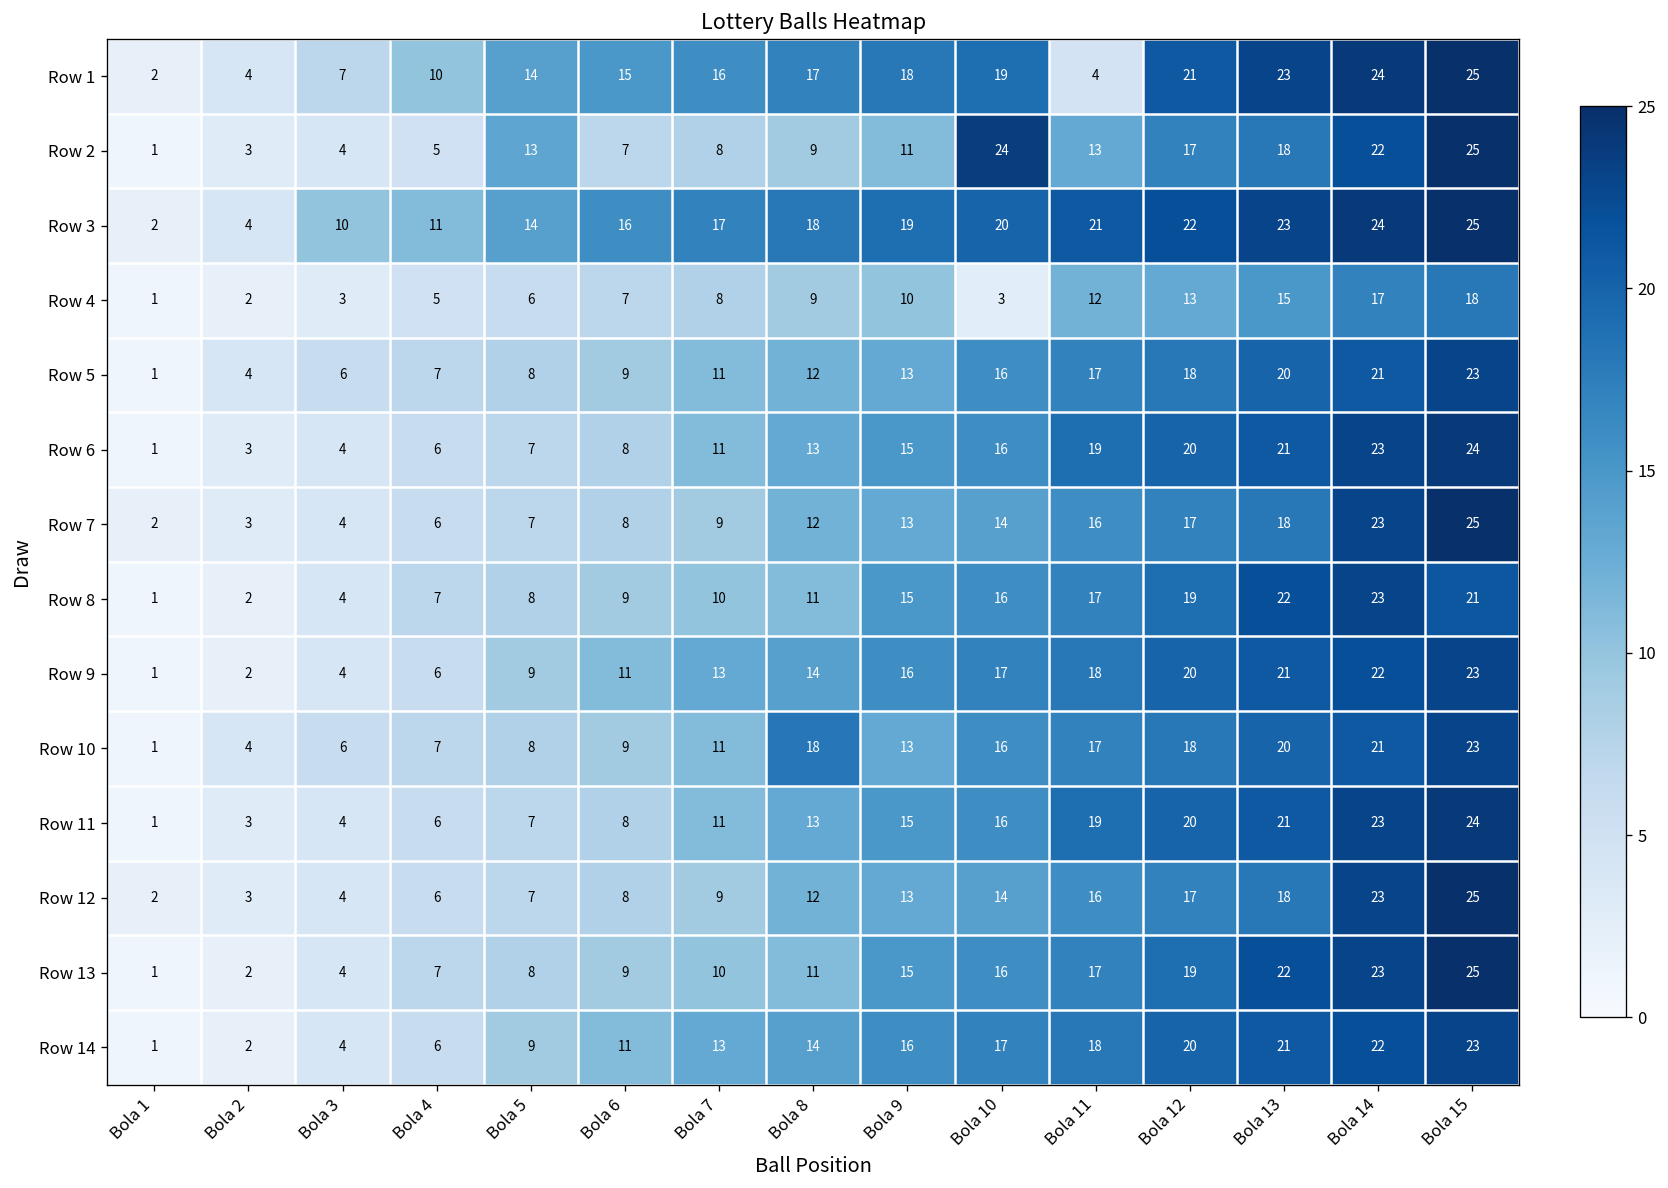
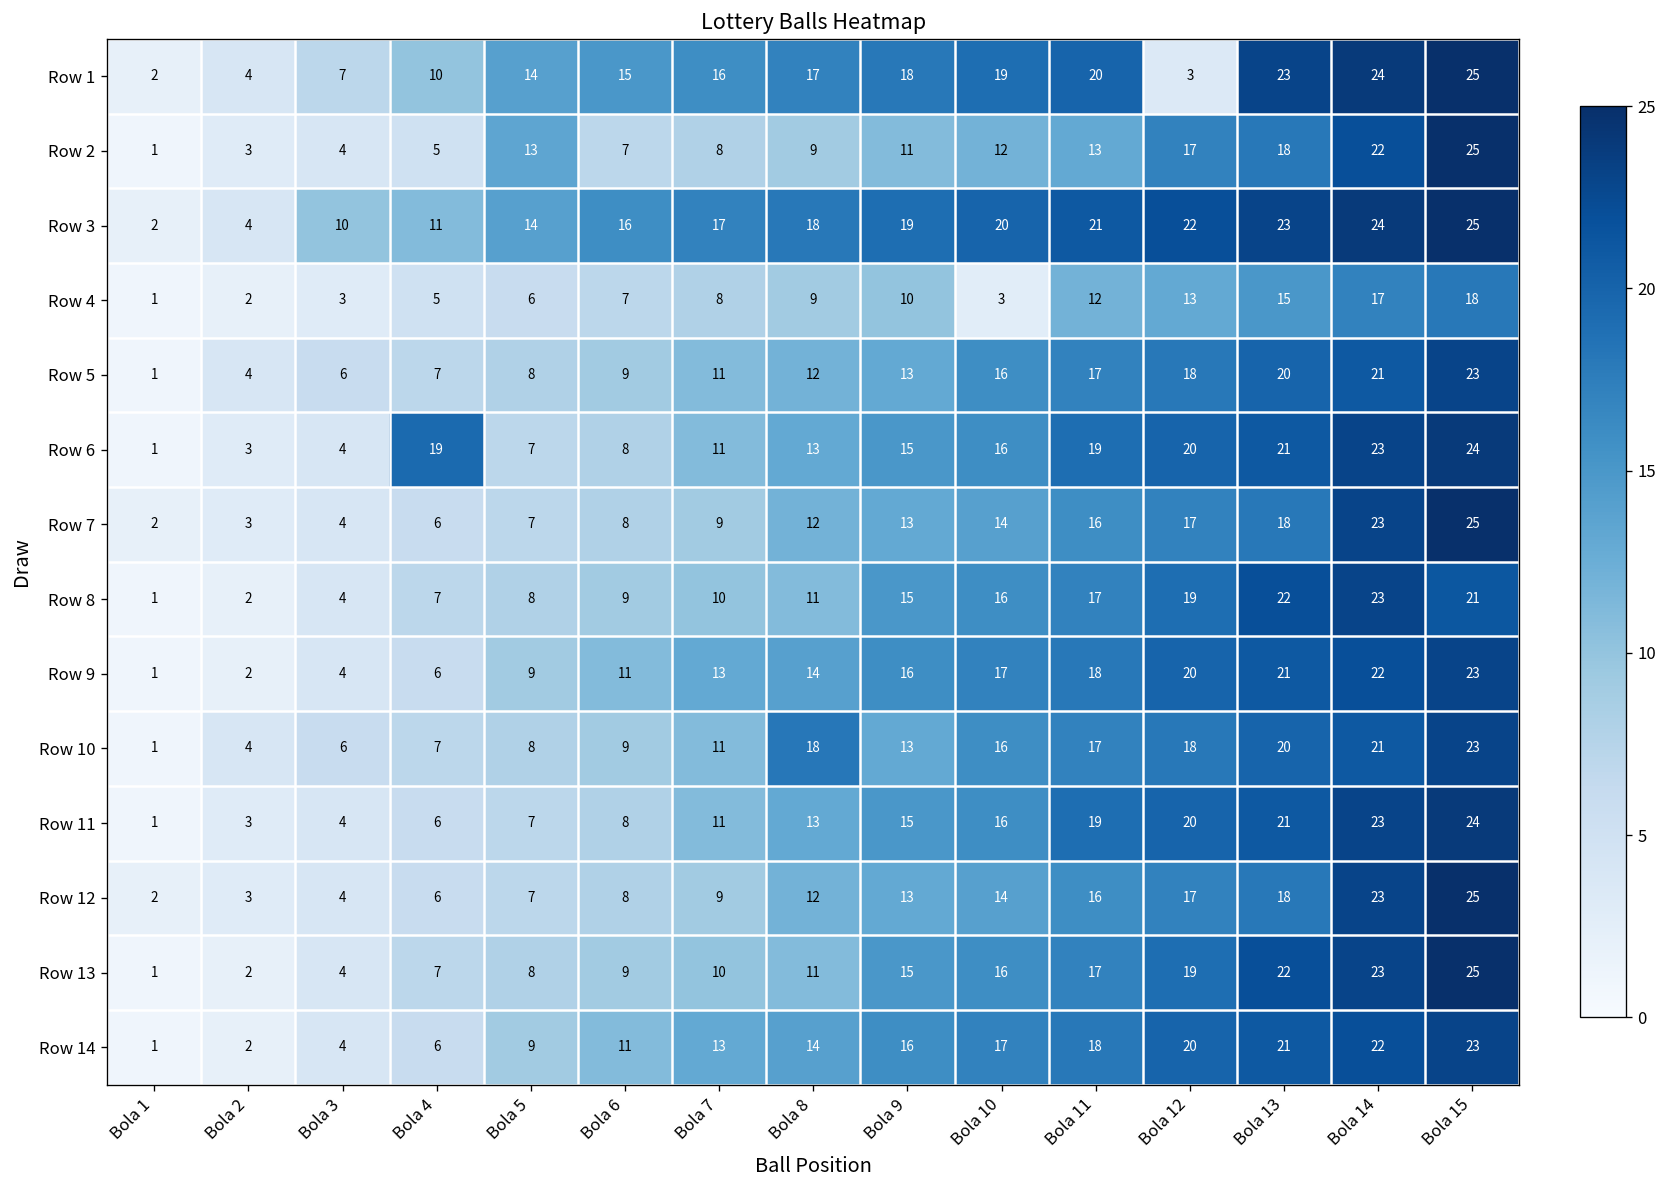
  {
    "Row 1": {
      "Bola 1": 2,
      "Bola 2": 4,
      "Bola 3": 7,
      "Bola 4": 10,
      "Bola 5": 14,
      "Bola 6": 15,
      "Bola 7": 16,
      "Bola 8": 17,
      "Bola 9": 18,
      "Bola 10": 19,
-     "Bola 11": 4,
-     "Bola 12": 21,
+     "Bola 11": 20,
+     "Bola 12": 3,
      "Bola 13": 23,
      "Bola 14": 24,
      "Bola 15": 25
    },
    "Row 2": {
      "Bola 1": 1,
      "Bola 2": 3,
      "Bola 3": 4,
      "Bola 4": 5,
      "Bola 5": 13,
      "Bola 6": 7,
      "Bola 7": 8,
      "Bola 8": 9,
      "Bola 9": 11,
-     "Bola 10": 24,
+     "Bola 10": 12,
      "Bola 11": 13,
      "Bola 12": 17,
      "Bola 13": 18,
      "Bola 14": 22,
      "Bola 15": 25
    },
    "Row 6": {
      "Bola 1": 1,
      "Bola 2": 3,
      "Bola 3": 4,
-     "Bola 4": 6,
+     "Bola 4": 19,
      "Bola 5": 7,
      "Bola 6": 8,
      "Bola 7": 11,
      "Bola 8": 13,
      "Bola 9": 15,
      "Bola 10": 16,
      "Bola 11": 19,
      "Bola 12": 20,
      "Bola 13": 21,
      "Bola 14": 23,
      "Bola 15": 24
    }
  }
